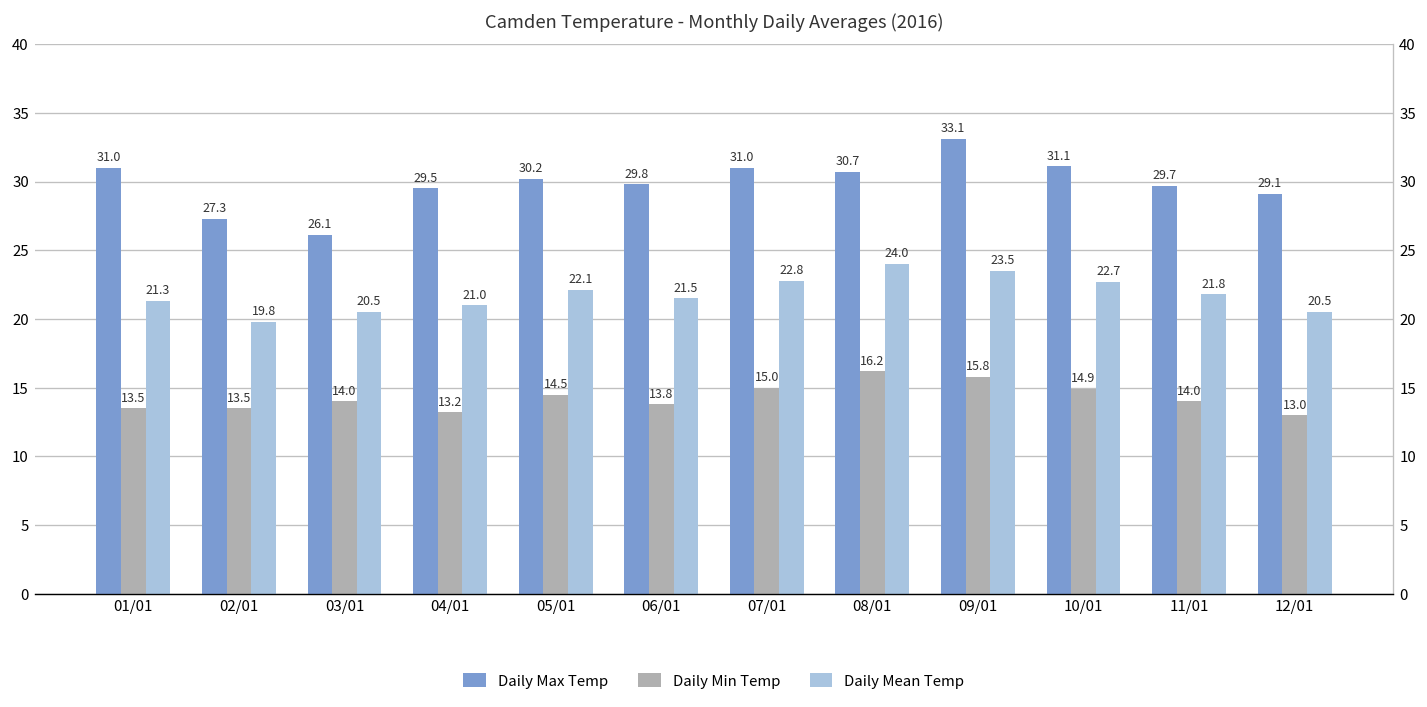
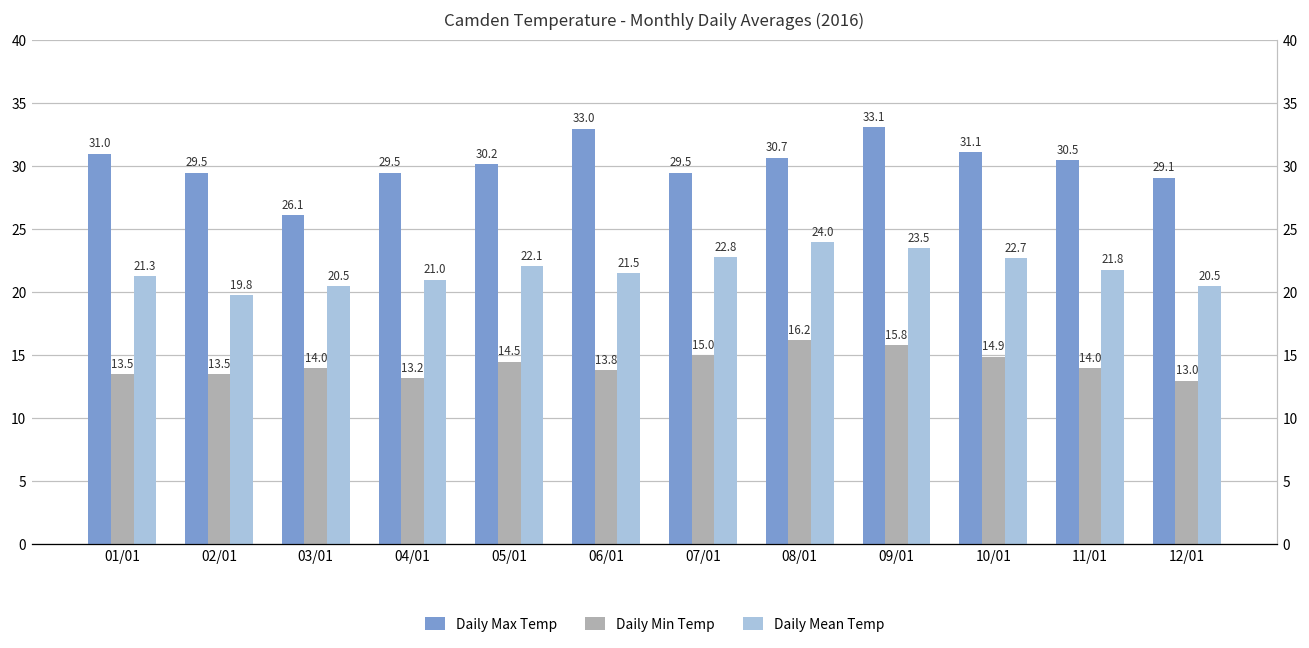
  {
    "Daily Max Temp": {
      "01/01": 31.0,
-     "02/01": 27.3,
+     "02/01": 29.5,
      "03/01": 26.1,
      "04/01": 29.5,
      "05/01": 30.2,
-     "06/01": 29.8,
-     "07/01": 31.0,
+     "06/01": 33.0,
+     "07/01": 29.5,
      "08/01": 30.7,
      "09/01": 33.1,
      "10/01": 31.1,
-     "11/01": 29.7,
+     "11/01": 30.5,
      "12/01": 29.1
    }
  }
